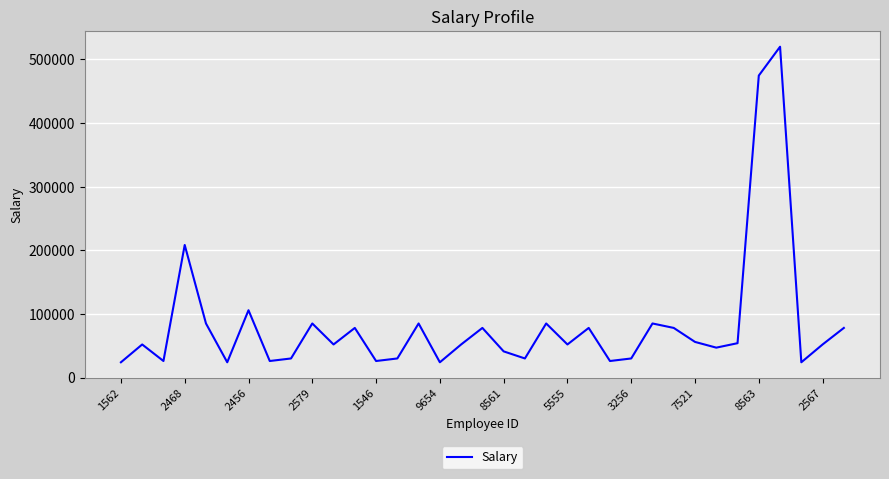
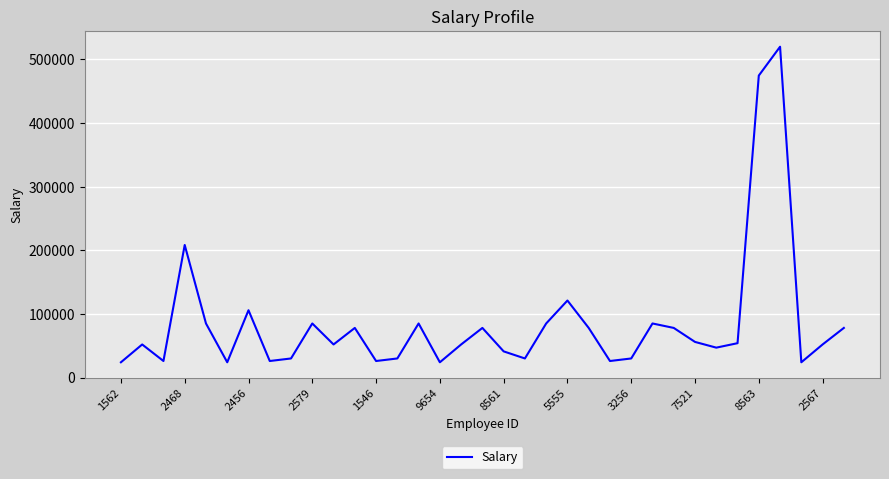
  {
    "1562": 20000,
    "2468": 210000,
    "2456": 110000,
    "2579": 90000,
    "1546": 30000,
    "9654": 20000,
    "8561": 40000,
-   "5555": 50000,
+   "5555": 120000,
    "3256": 30000,
    "7521": 60000,
    "8563": 470000,
    "2567": 50000
  }
